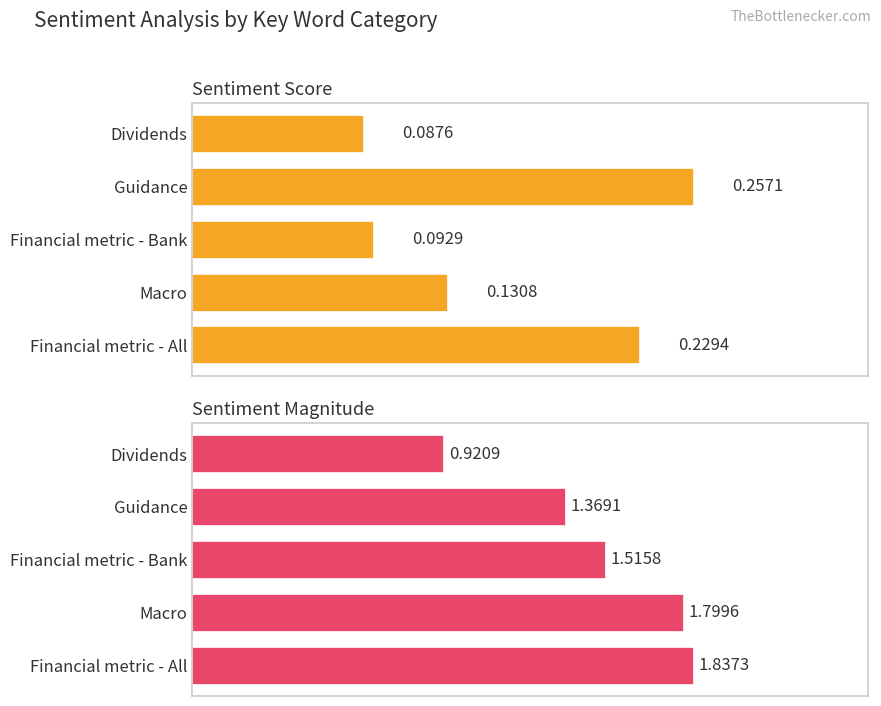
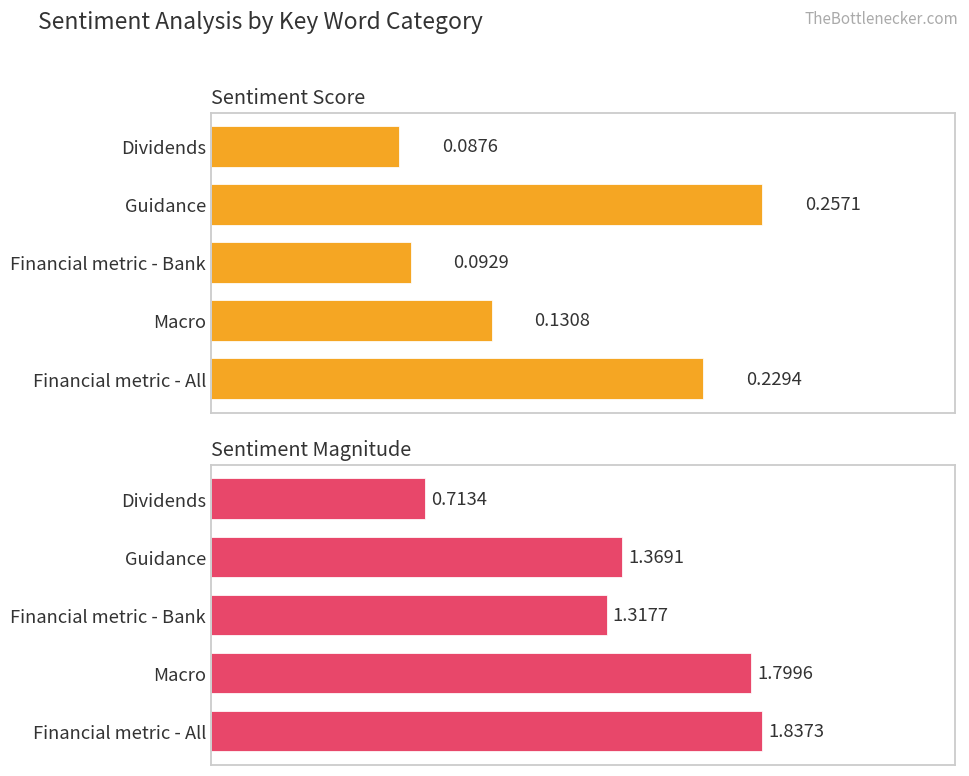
  {
    "Sentiment Magnitude": {
-     "Dividends": 0.9209,
+     "Dividends": 0.7134,
      "Guidance": 1.3691,
-     "Financial metric - Bank": 1.5158,
+     "Financial metric - Bank": 1.3177,
      "Macro": 1.7996,
      "Financial metric - All": 1.8373
    }
  }
